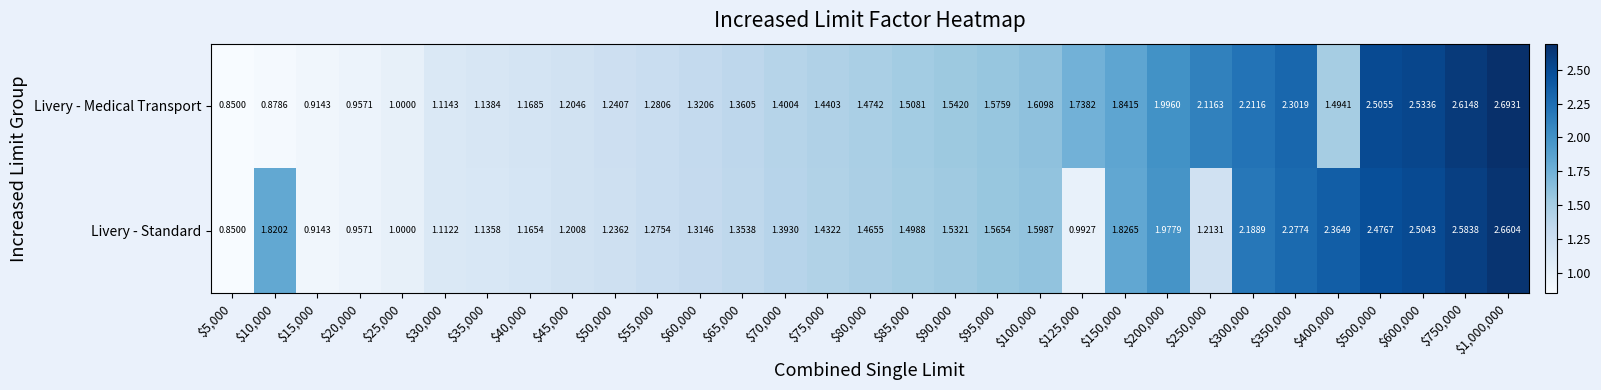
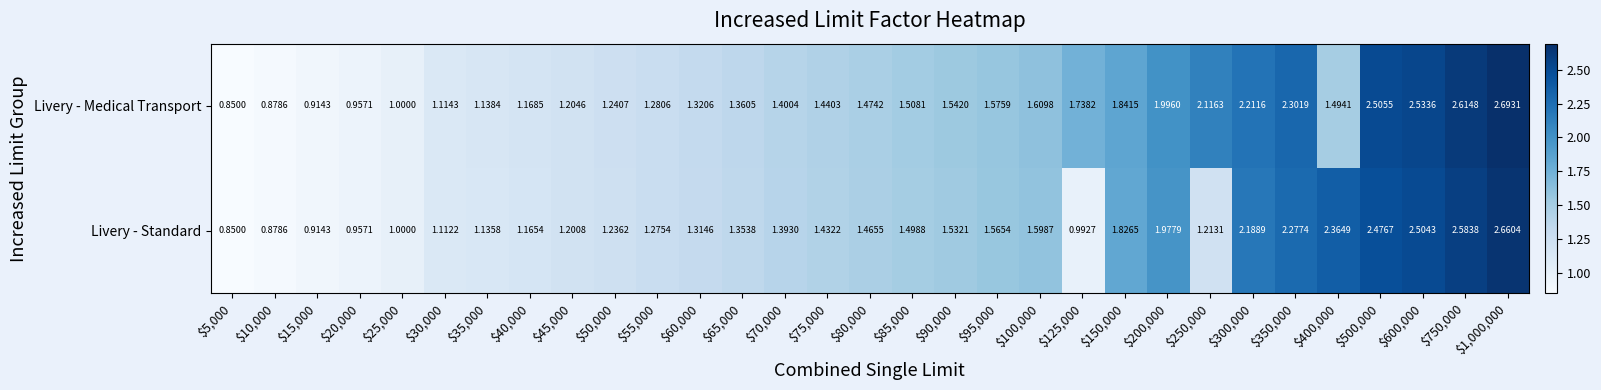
  {
    "Livery - Medical Transport": {
      "$5,000": 0.8500,
      "$10,000": 0.8786,
      "$15,000": 0.9143,
      "$20,000": 0.9571,
      "$25,000": 1.0000,
      "$30,000": 1.1143,
      "$35,000": 1.1384,
      "$40,000": 1.1685,
      "$45,000": 1.2046,
      "$50,000": 1.2407,
      "$55,000": 1.2806,
      "$60,000": 1.3206,
      "$65,000": 1.3605,
      "$70,000": 1.4004,
      "$75,000": 1.4403,
      "$80,000": 1.4742,
      "$85,000": 1.5081,
      "$90,000": 1.5420,
      "$95,000": 1.5759,
      "$100,000": 1.6098,
      "$125,000": 1.7382,
      "$150,000": 1.8415,
      "$200,000": 1.9960,
      "$250,000": 2.1163,
      "$300,000": 2.2116,
      "$350,000": 2.3019,
      "$400,000": 1.4941,
      "$500,000": 2.5055,
      "$600,000": 2.5336,
      "$750,000": 2.6148,
      "$1,000,000": 2.6931
    },
    "Livery - Standard": {
      "$5,000": 0.8500,
-     "$10,000": 1.8202,
+     "$10,000": 0.8786,
      "$15,000": 0.9143,
      "$20,000": 0.9571,
      "$25,000": 1.0000,
      "$30,000": 1.1122,
      "$35,000": 1.1358,
      "$40,000": 1.1654,
      "$45,000": 1.2008,
      "$50,000": 1.2362,
      "$55,000": 1.2754,
      "$60,000": 1.3146,
      "$65,000": 1.3538,
      "$70,000": 1.3930,
      "$75,000": 1.4322,
      "$80,000": 1.4655,
      "$85,000": 1.4988,
      "$90,000": 1.5321,
      "$95,000": 1.5654,
      "$100,000": 1.5987,
      "$125,000": 0.9927,
      "$150,000": 1.8265,
      "$200,000": 1.9779,
      "$250,000": 1.2131,
      "$300,000": 2.1889,
      "$350,000": 2.2774,
      "$400,000": 2.3649,
      "$500,000": 2.4767,
      "$600,000": 2.5043,
      "$750,000": 2.5838,
      "$1,000,000": 2.6604
    }
  }
